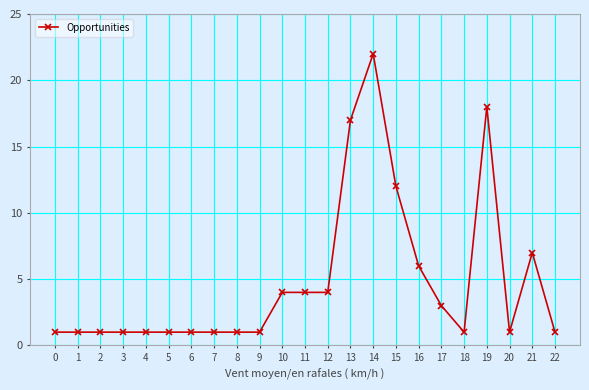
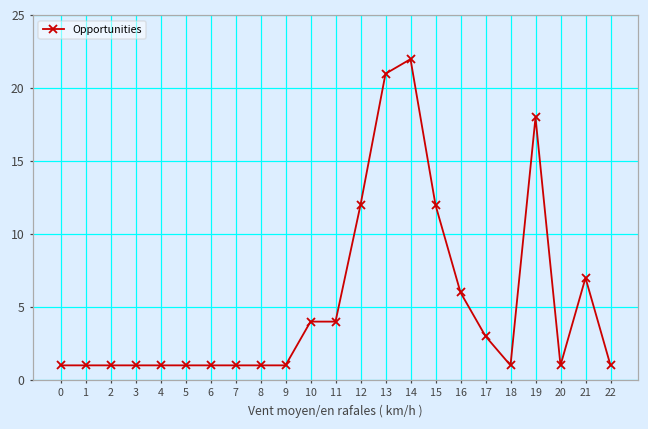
  {
    "0": 1,
    "1": 1,
    "2": 1,
    "3": 1,
    "4": 1,
    "5": 1,
    "6": 1,
    "7": 1,
    "8": 1,
    "9": 1,
    "10": 4,
    "11": 4,
-   "12": 4,
-   "13": 17,
+   "12": 12,
+   "13": 21,
    "14": 22,
    "15": 12,
    "16": 6,
    "17": 3,
    "18": 1,
    "19": 18,
    "20": 1,
    "21": 7,
    "22": 1
  }
